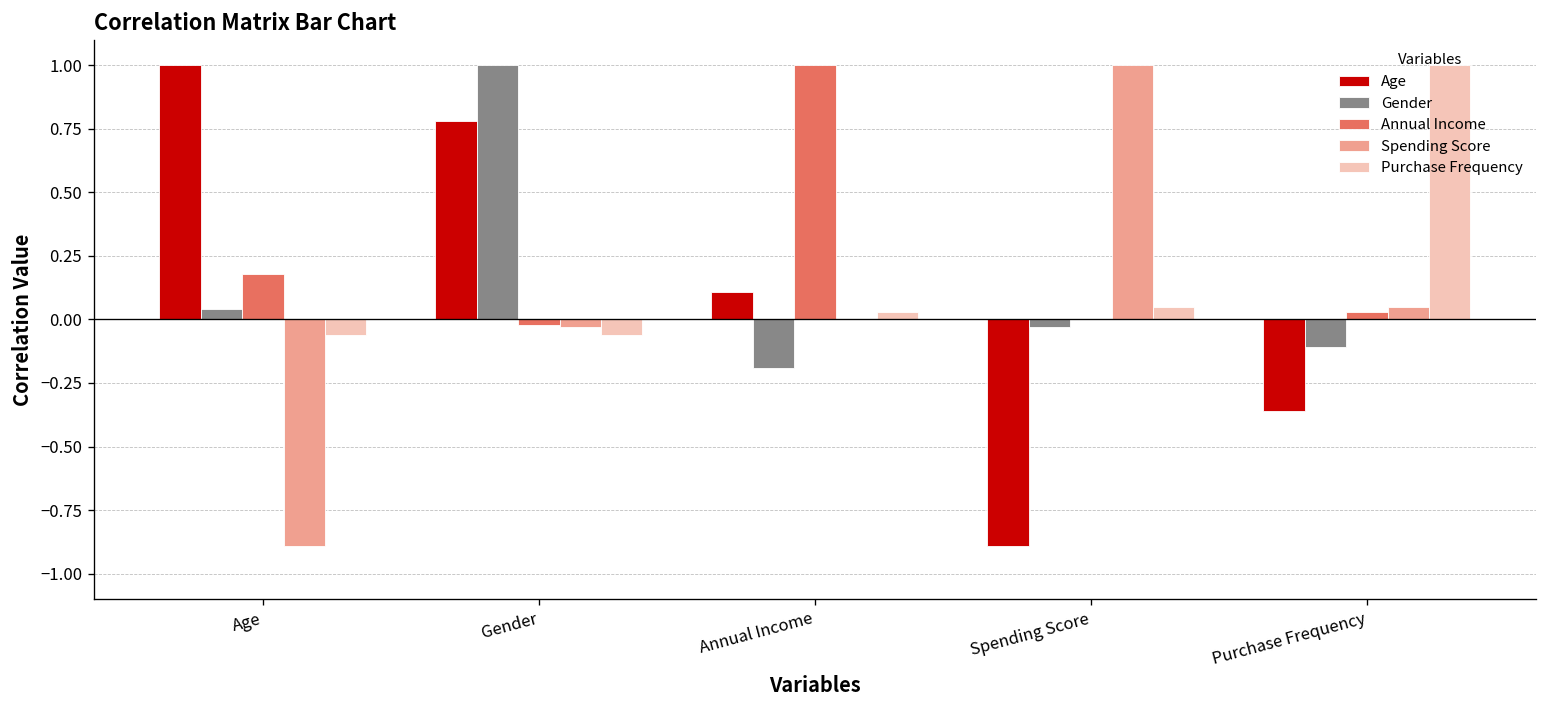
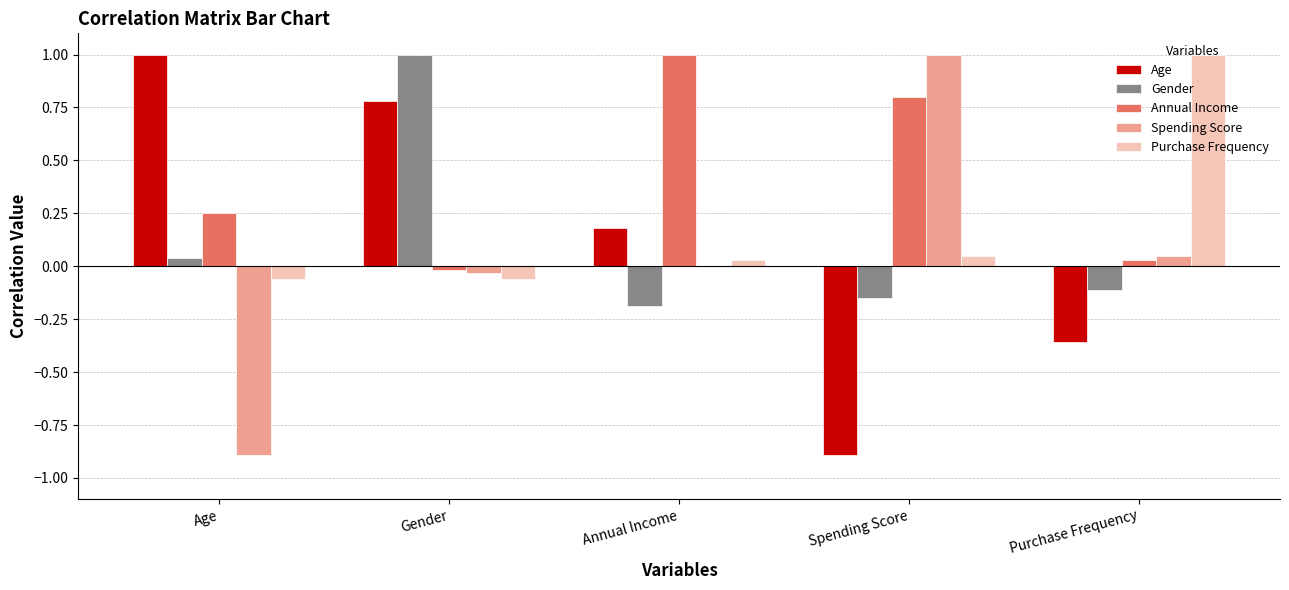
  {
    "Age": {
      "Age": 1.00,
      "Gender": 0.78,
-     "Annual Income": 0.11,
+     "Annual Income": 0.18,
      "Spending Score": -0.89,
      "Purchase Frequency": -0.36
    },
    "Gender": {
      "Age": 0.04,
      "Gender": 1.00,
      "Annual Income": -0.19,
-     "Spending Score": -0.03,
+     "Spending Score": -0.15,
      "Purchase Frequency": -0.11
    },
    "Annual Income": {
-     "Age": 0.18,
+     "Age": 0.25,
      "Gender": -0.02,
      "Annual Income": 1.00,
-     "Spending Score": 0.0,
+     "Spending Score": 0.8,
      "Purchase Frequency": 0.03
    }
  }
